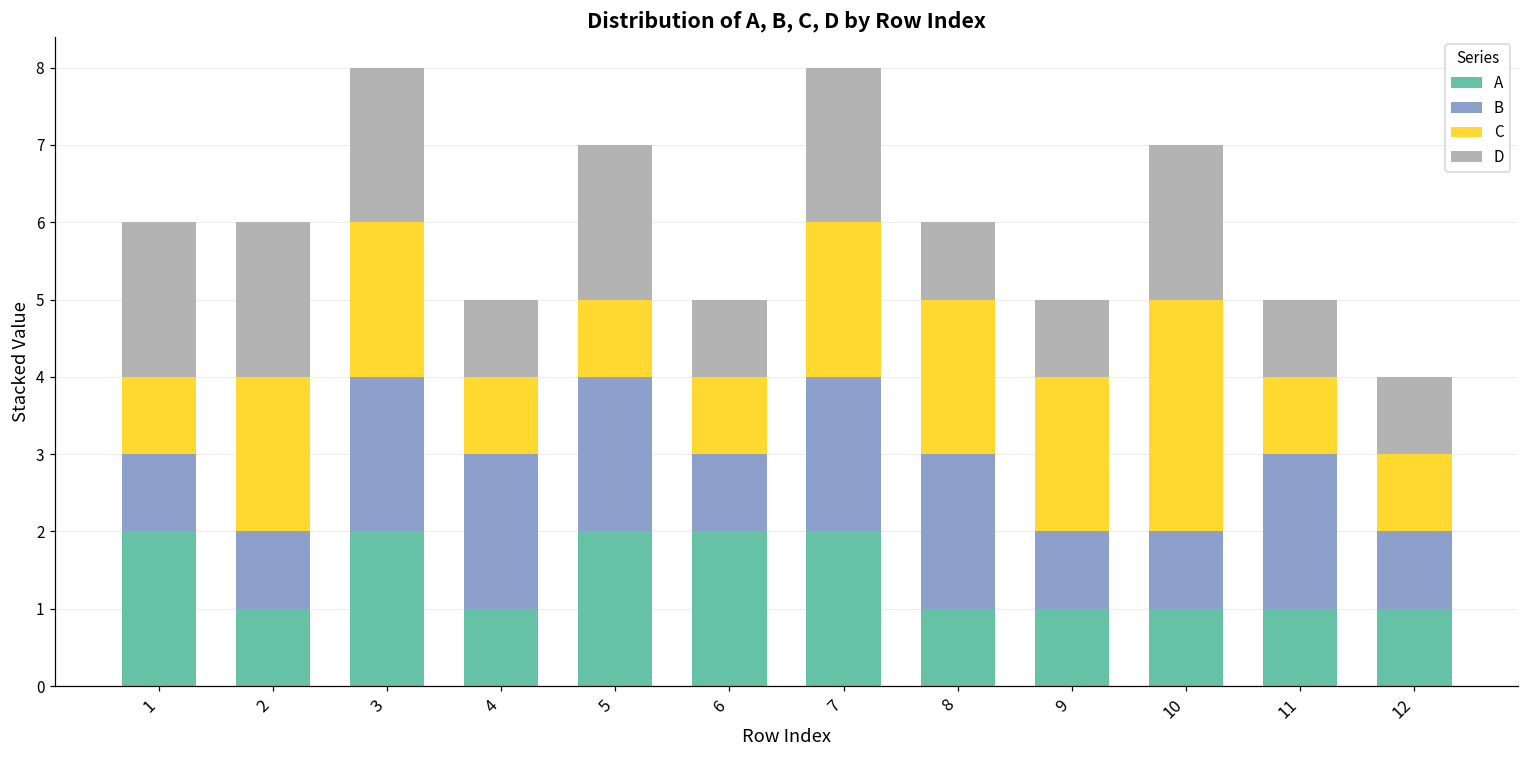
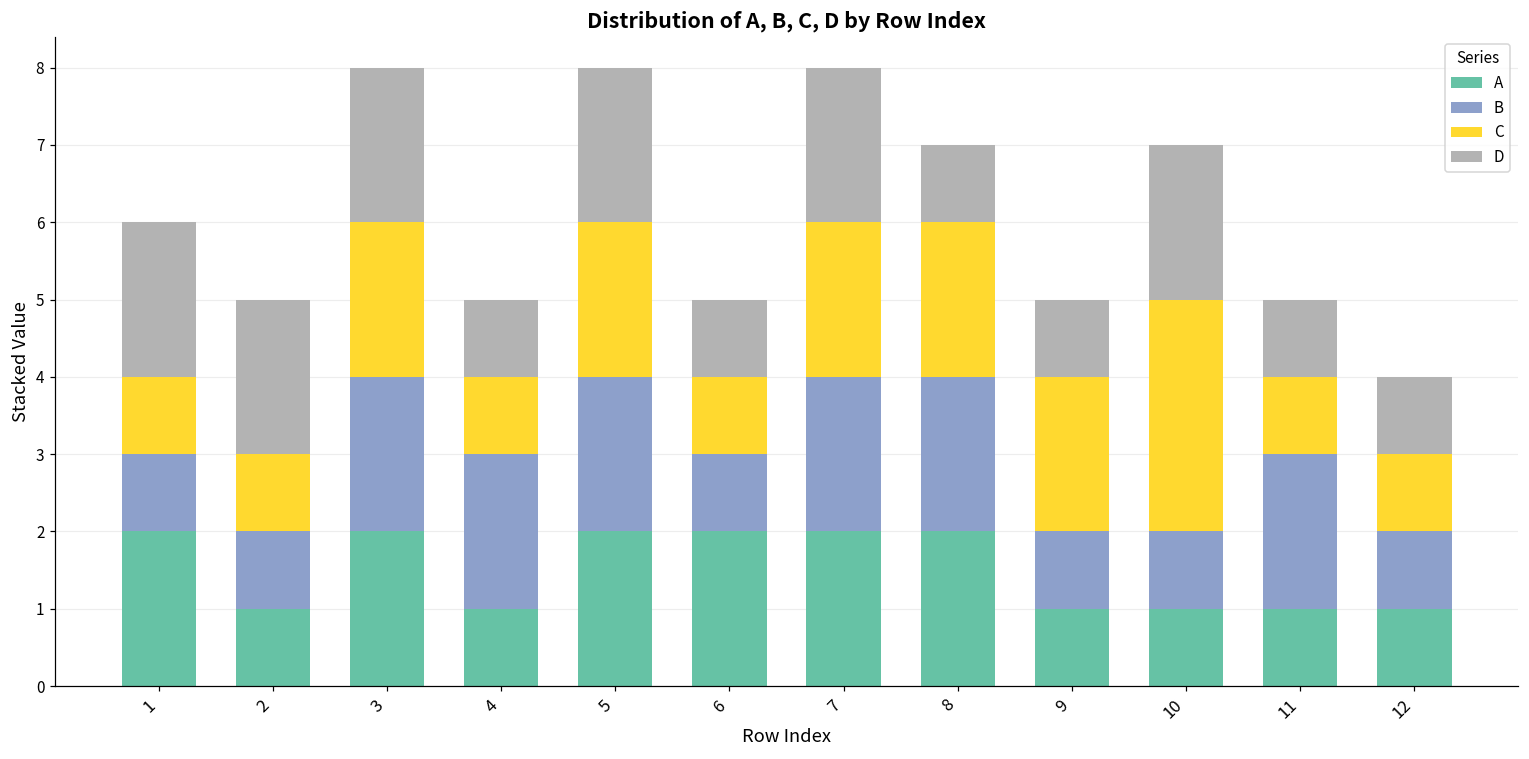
  {
    "A": {
      "1": 2,
      "2": 1,
      "3": 2,
      "4": 1,
      "5": 2,
      "6": 2,
      "7": 2,
-     "8": 1,
+     "8": 2,
      "9": 1,
      "10": 1,
      "11": 1,
      "12": 1
    },
    "C": {
      "1": 1,
-     "2": 2,
+     "2": 1,
      "3": 2,
      "4": 1,
-     "5": 1,
+     "5": 2,
      "6": 1,
      "7": 2,
      "8": 2,
      "9": 2,
      "10": 3,
      "11": 1,
      "12": 1
    }
  }
